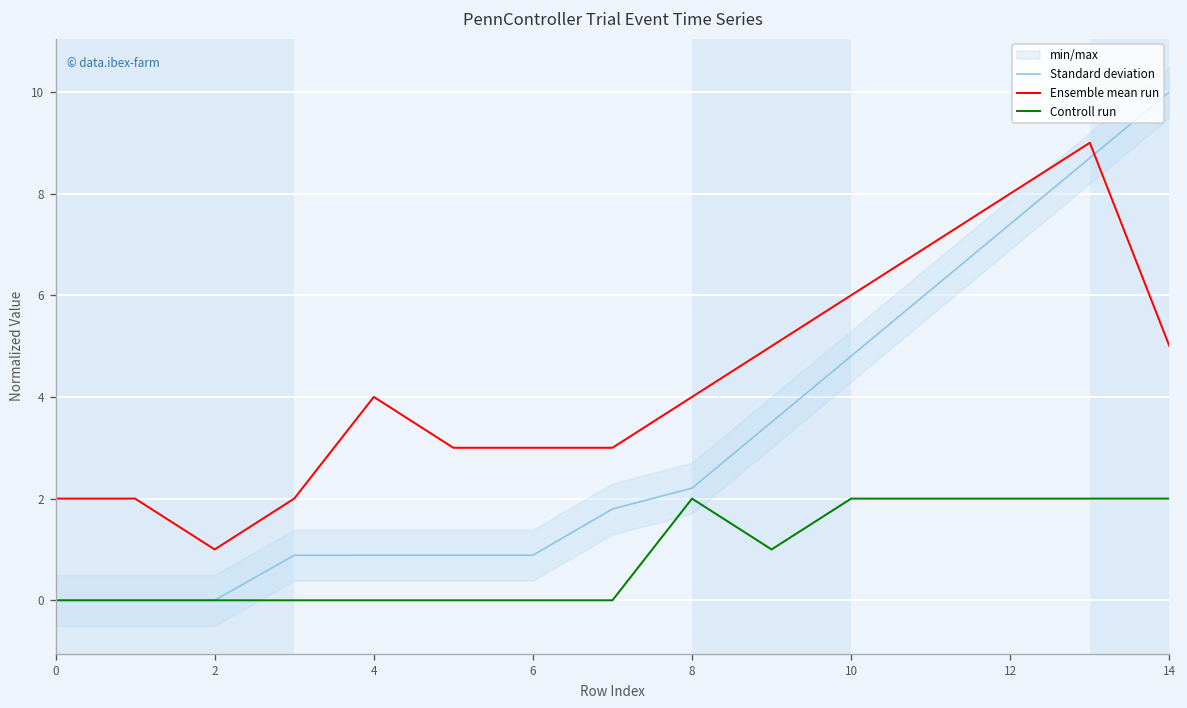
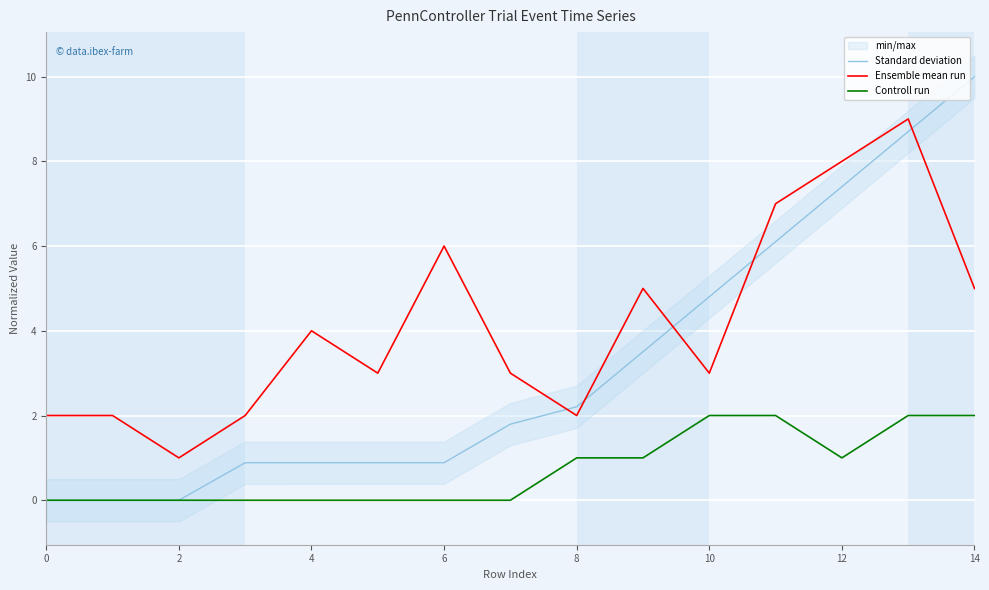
  {
    "Ensemble mean run": {
      "0": 2,
      "2": 1,
      "4": 4,
-     "6": 3,
-     "8": 4,
-     "10": 6,
+     "6": 6,
+     "8": 2,
+     "10": 3,
      "12": 8,
      "14": 5
    },
    "Controll run": {
      "4": 0,
      "6": 0,
-     "8": 2,
+     "8": 1,
      "10": 2,
-     "12": 2,
+     "12": 1,
      "14": 2
    }
  }
